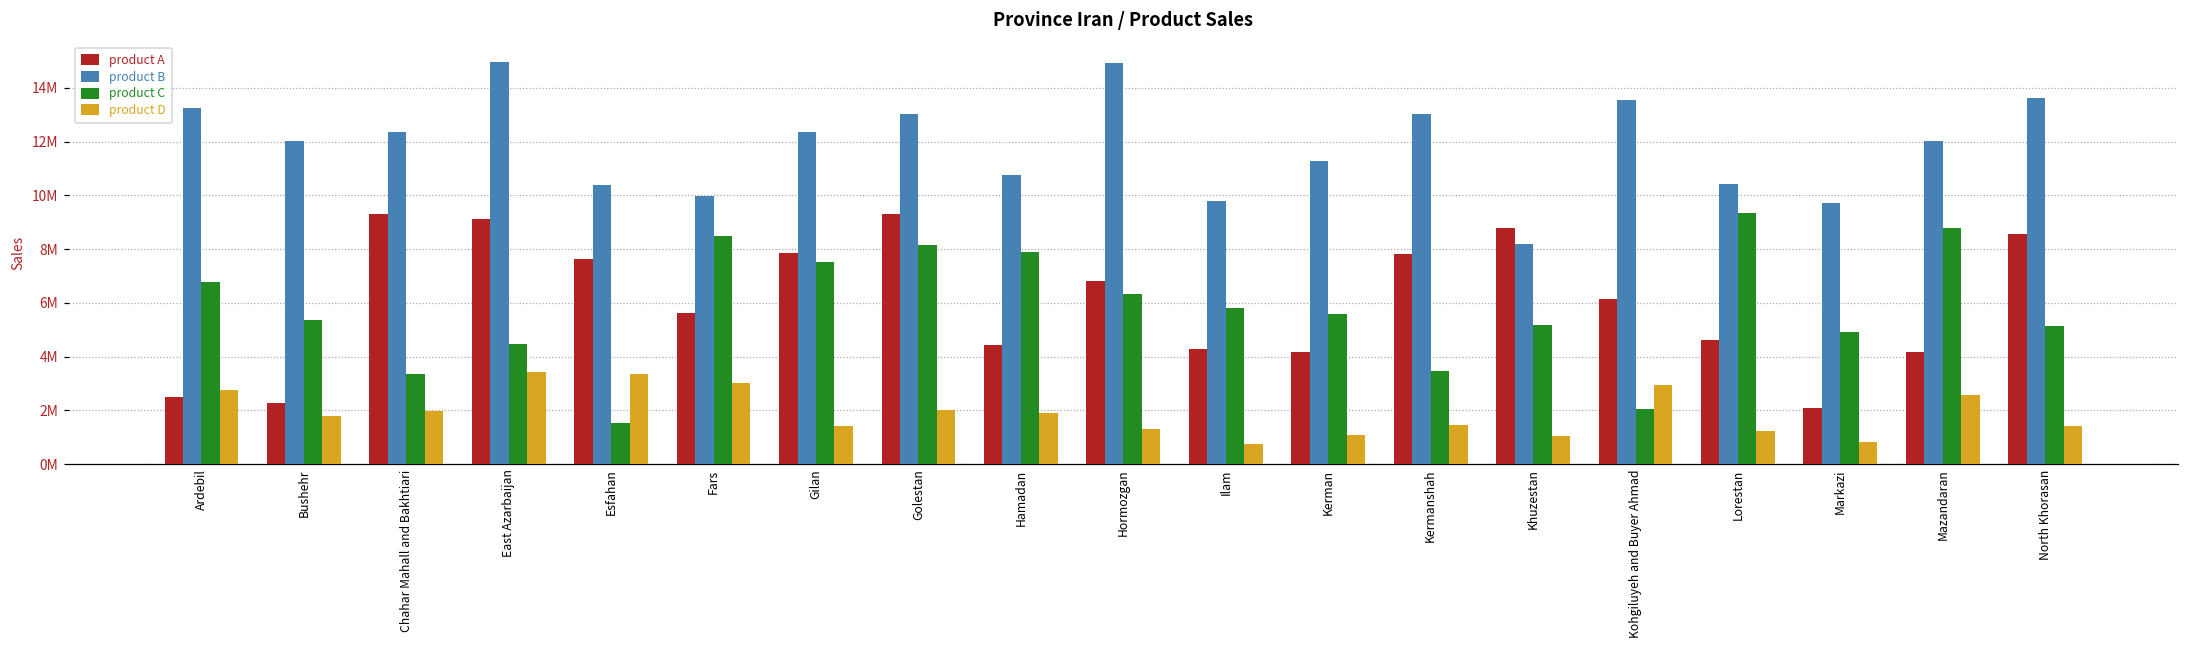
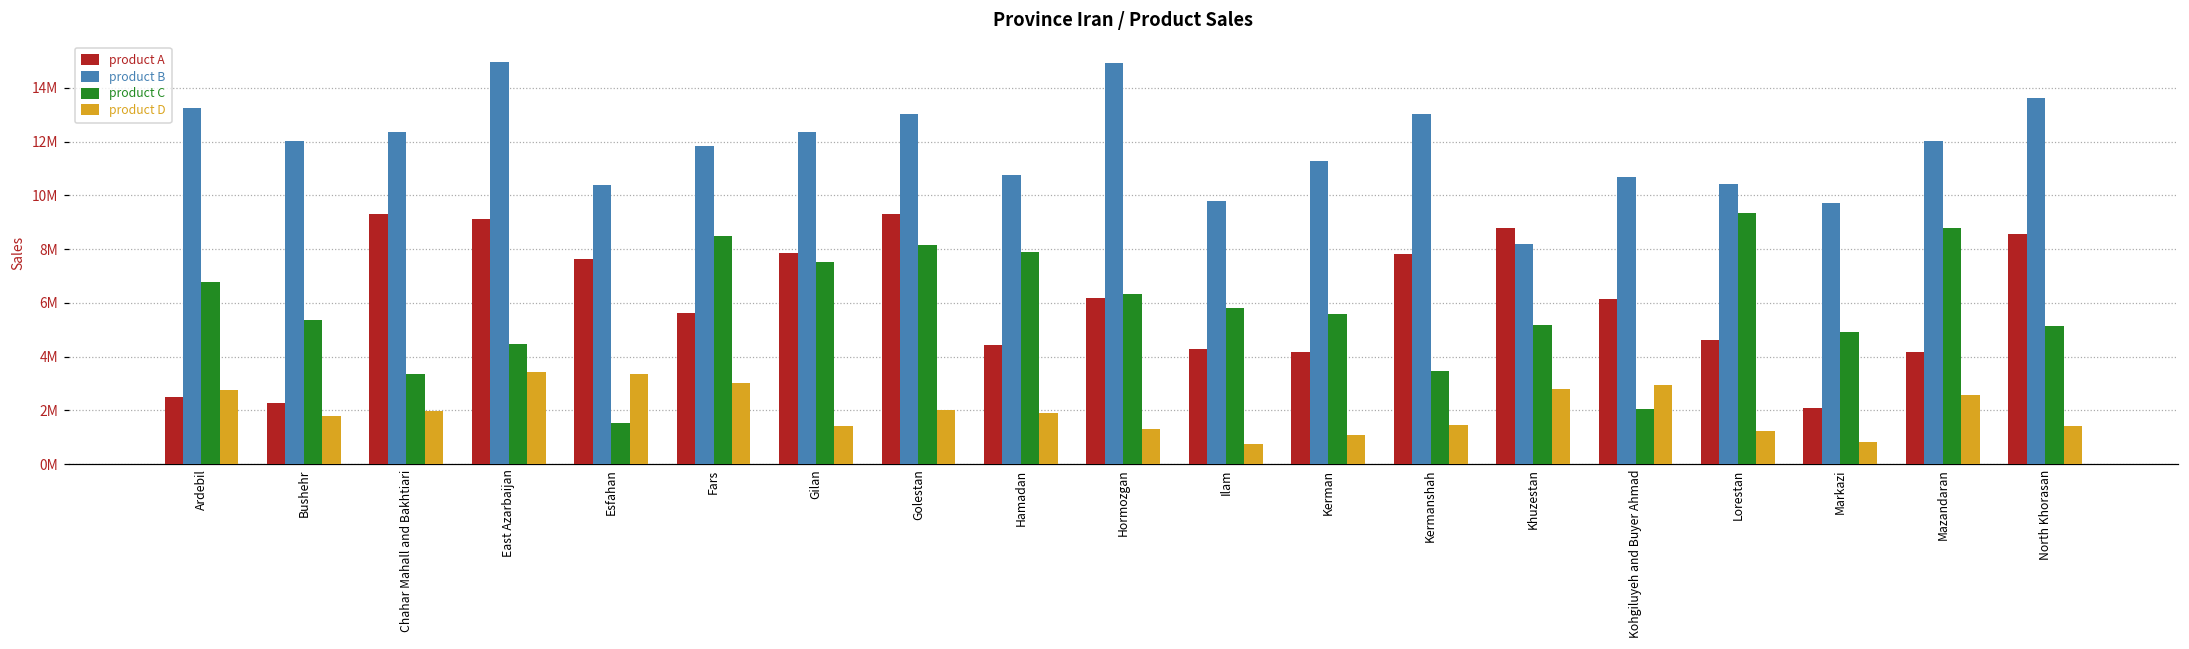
  {
    "product A": {
      "Ardebil": 2500000,
      "Bushehr": 2300000,
      "Chahar Mahall and Bakhtiari": 9300000,
      "East Azarbaijan": 9100000,
      "Esfahan": 7600000,
      "Fars": 5600000,
      "Gilan": 7900000,
      "Golestan": 9300000,
      "Hamadan": 4400000,
-     "Hormozgan": 6800000,
+     "Hormozgan": 6200000,
      "Ilam": 4300000,
      "Kerman": 4200000,
      "Kermanshah": 7800000,
      "Khuzestan": 8800000,
      "Kohgiluyeh and Buyer Ahmad": 6100000,
      "Lorestan": 4600000,
      "Markazi": 2100000,
      "Mazandaran": 4200000,
      "North Khorasan": 8600000
    },
    "product B": {
      "Ardebil": 13300000,
      "Bushehr": 12000000,
      "Chahar Mahall and Bakhtiari": 12400000,
      "East Azarbaijan": 15000000,
      "Esfahan": 10400000,
-     "Fars": 10000000,
+     "Fars": 11800000,
      "Gilan": 12400000,
      "Golestan": 13000000,
      "Hamadan": 10800000,
      "Hormozgan": 14900000,
      "Ilam": 9800000,
      "Kerman": 11300000,
      "Kermanshah": 13000000,
      "Khuzestan": 8200000,
-     "Kohgiluyeh and Buyer Ahmad": 13500000,
+     "Kohgiluyeh and Buyer Ahmad": 10700000,
      "Lorestan": 10400000,
      "Markazi": 9700000,
      "Mazandaran": 12000000,
      "North Khorasan": 13600000
    },
    "product C": {
      "Ardebil": 6800000,
      "Bushehr": 5400000,
      "Chahar Mahall and Bakhtiari": 3400000,
      "East Azarbaijan": 4500000,
      "Esfahan": 1500000,
      "Fars": 8500000,
      "Gilan": 7500000,
      "Golestan": 8200000,
      "Hamadan": 7900000,
      "Hormozgan": 6300000,
      "Ilam": 5800000,
      "Kerman": 5600000,
      "Kermanshah": 3500000,
      "Khuzestan": 5200000,
      "Kohgiluyeh and Buyer Ahmad": 2000000,
      "Lorestan": 9300000,
      "Markazi": 4900000,
      "Mazandaran": 8800000,
      "North Khorasan": 5100000
    },
    "product D": {
      "Ardebil": 2800000,
      "Bushehr": 1800000,
      "Chahar Mahall and Bakhtiari": 2000000,
      "East Azarbaijan": 3400000,
      "Esfahan": 3400000,
      "Fars": 3000000,
      "Gilan": 1400000,
      "Golestan": 2000000,
      "Hamadan": 1900000,
      "Hormozgan": 1300000,
      "Ilam": 800000,
      "Kerman": 1100000,
      "Kermanshah": 1500000,
-     "Khuzestan": 1100000,
+     "Khuzestan": 2800000,
      "Kohgiluyeh and Buyer Ahmad": 2900000,
      "Lorestan": 1200000,
      "Markazi": 800000,
      "Mazandaran": 2600000,
      "North Khorasan": 1400000
    }
  }
